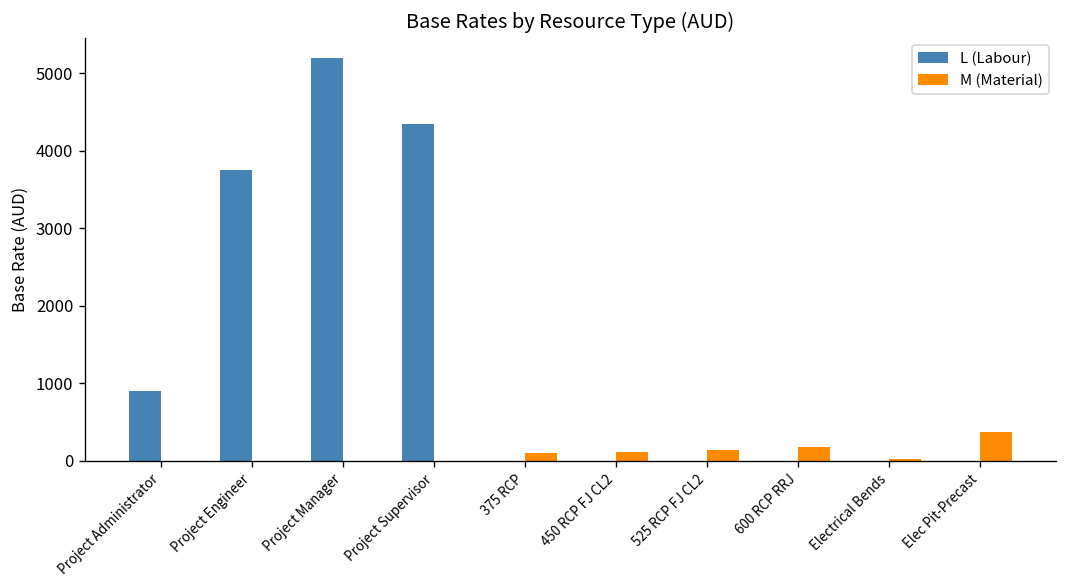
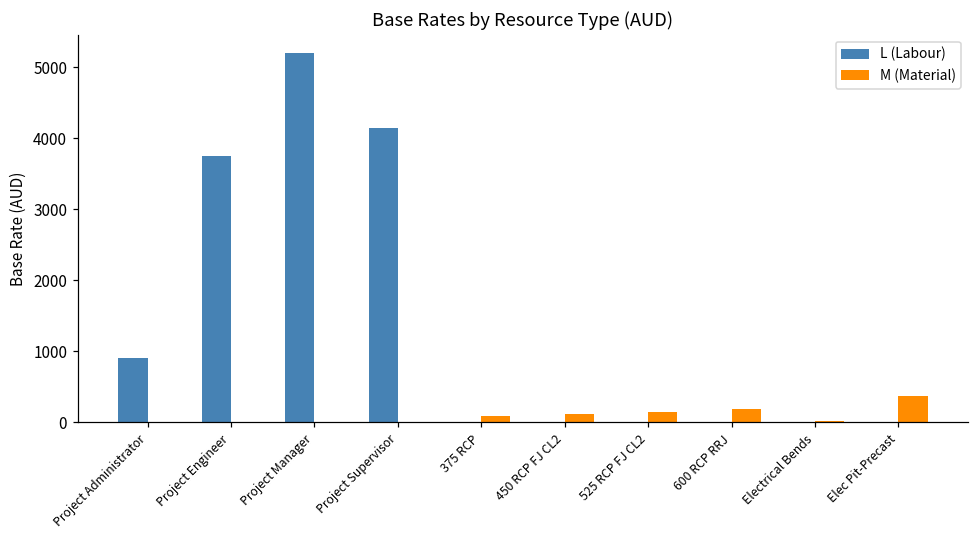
  {
    "L (Labour)": {
      "Project Administrator": 900,
      "Project Engineer": 3800,
      "Project Manager": 5200,
-     "Project Supervisor": 4300,
+     "Project Supervisor": 4100,
      "375 RCP": 0,
      "450 RCP FJ CL2": 0,
      "525 RCP FJ CL2": 0,
      "600 RCP RRJ": 0,
      "Electrical Bends": 0,
      "Elec Pit-Precast": 0
    },
    "M (Material)": {
      "Project Administrator": 0,
      "Project Engineer": 0,
      "Project Manager": 0,
      "Project Supervisor": 0,
      "375 RCP": 100,
      "450 RCP FJ CL2": 100,
      "525 RCP FJ CL2": 100,
      "600 RCP RRJ": 200,
      "Elec Pit-Precast": 400
    }
  }
